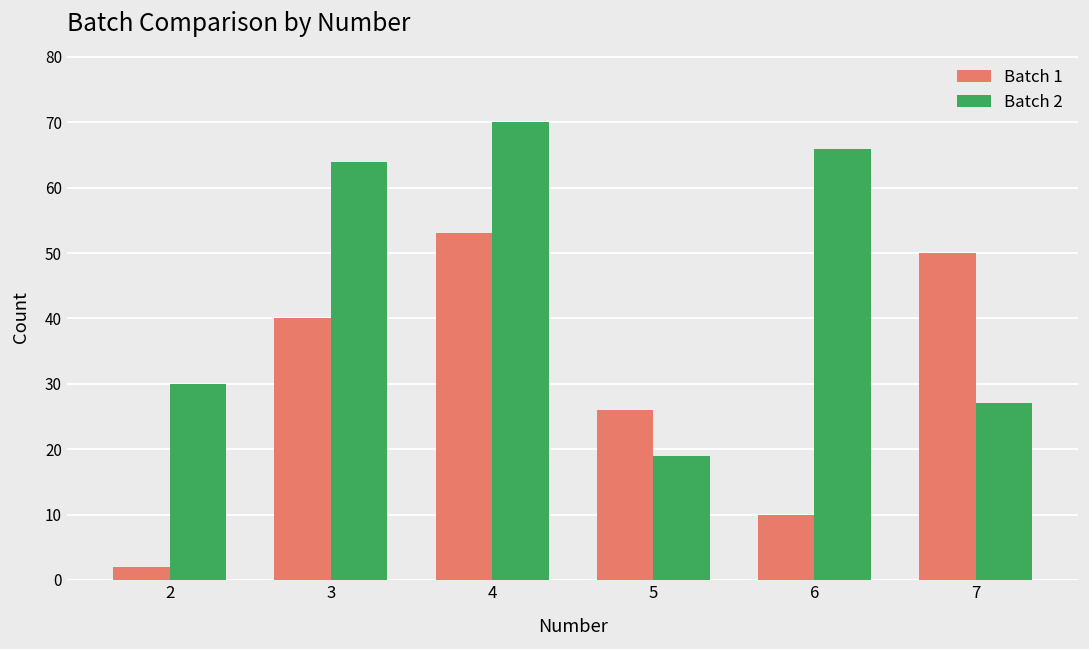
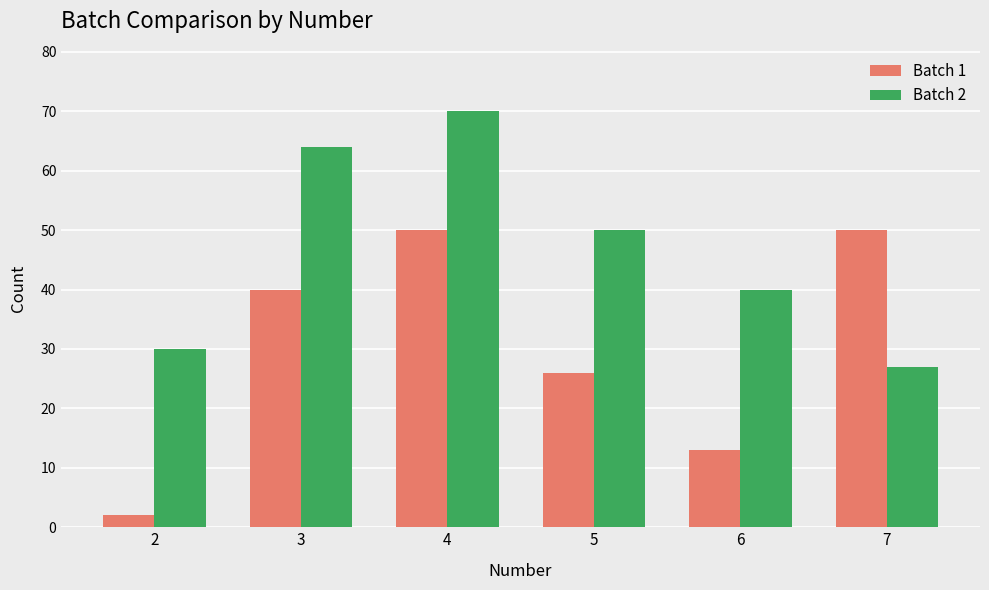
  {
    "Batch 1": {
      "2": 2,
      "3": 40,
-     "4": 53,
+     "4": 50,
      "5": 26,
-     "6": 10,
+     "6": 13,
      "7": 50
    },
    "Batch 2": {
      "2": 30,
      "3": 64,
      "4": 70,
-     "5": 19,
-     "6": 66,
+     "5": 50,
+     "6": 40,
      "7": 27
    }
  }
